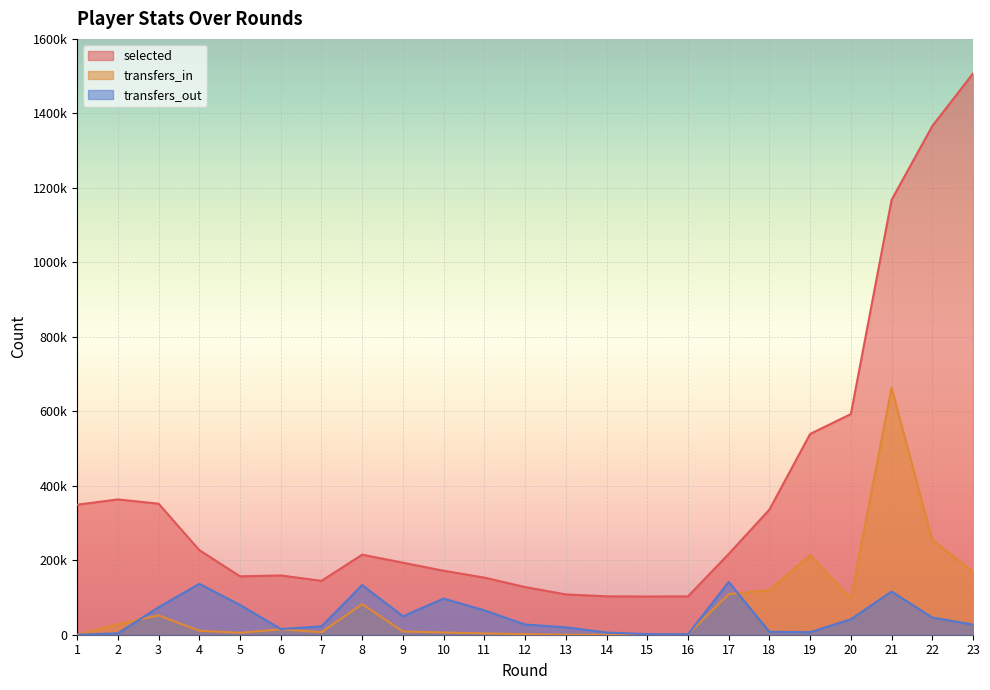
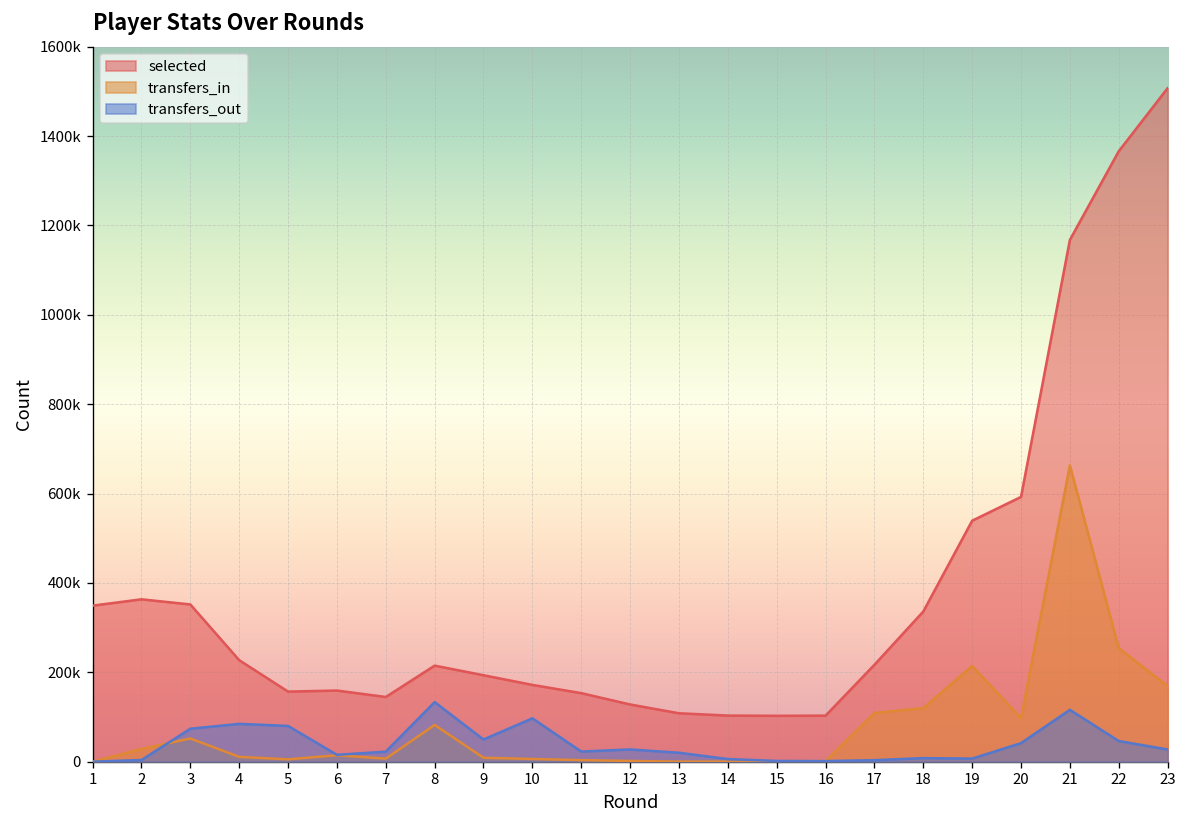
  {
    "transfers_out": {
      "2": 0,
      "3": 70000,
-     "4": 140000,
+     "4": 80000,
      "5": 80000,
      "7": 20000,
      "8": 130000,
      "9": 50000,
      "10": 100000,
-     "11": 70000,
+     "11": 20000,
      "12": 30000,
      "13": 20000,
-     "17": 140000,
+     "17": 0,
      "18": 10000,
      "19": 10000,
      "20": 40000,
      "21": 120000,
      "22": 50000,
      "23": 30000
    }
  }
